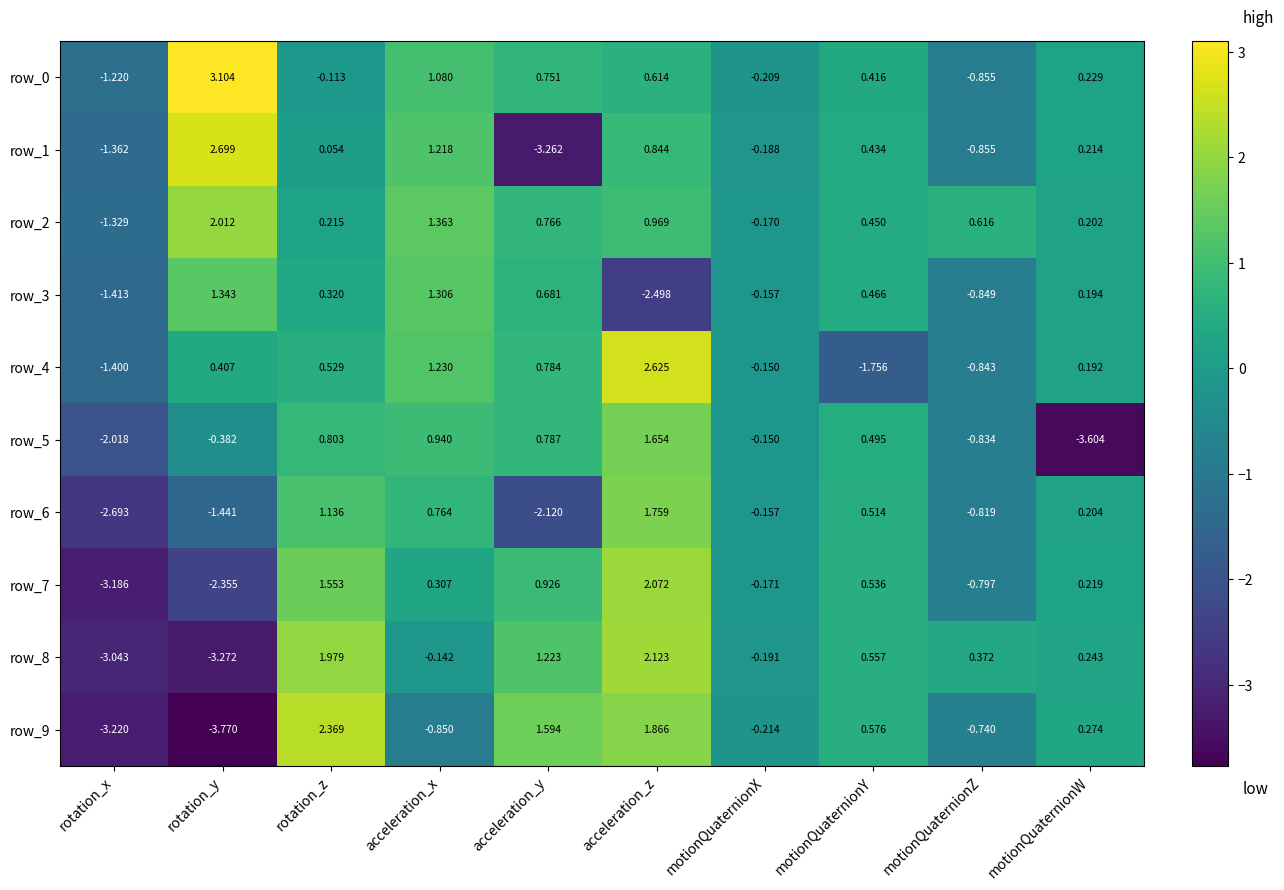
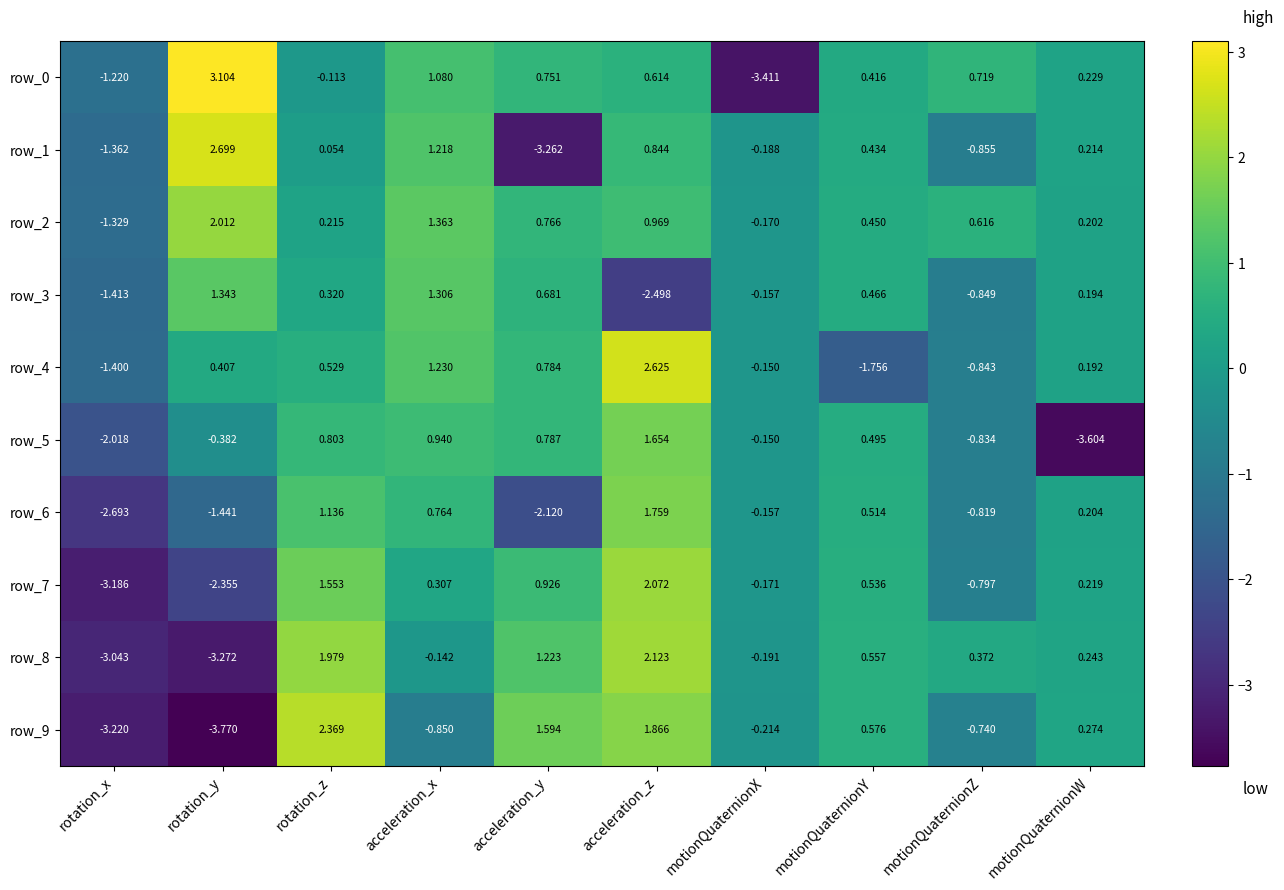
  {
    "row_0": {
      "rotation_x": -1.220,
      "rotation_y": 3.104,
      "rotation_z": -0.113,
      "acceleration_x": 1.080,
      "acceleration_y": 0.751,
      "acceleration_z": 0.614,
-     "motionQuaternionX": -0.209,
+     "motionQuaternionX": -3.411,
      "motionQuaternionY": 0.416,
-     "motionQuaternionZ": -0.855,
+     "motionQuaternionZ": 0.719,
      "motionQuaternionW": 0.229
    },
    "row_1": {
      "rotation_x": -1.362,
      "rotation_y": 2.699,
      "rotation_z": 0.054,
      "acceleration_x": 1.218,
      "acceleration_y": -3.262,
      "acceleration_z": 0.844,
      "motionQuaternionX": -0.188,
      "motionQuaternionY": 0.434,
      "motionQuaternionZ": -0.855,
      "motionQuaternionW": 0.214
    },
    "row_2": {
      "rotation_x": -1.329,
      "rotation_y": 2.012,
      "rotation_z": 0.215,
      "acceleration_x": 1.363,
      "acceleration_y": 0.766,
      "acceleration_z": 0.969,
      "motionQuaternionX": -0.170,
      "motionQuaternionY": 0.450,
      "motionQuaternionZ": 0.616,
      "motionQuaternionW": 0.202
    },
    "row_3": {
      "rotation_x": -1.413,
      "rotation_y": 1.343,
      "rotation_z": 0.320,
      "acceleration_x": 1.306,
      "acceleration_y": 0.681,
      "acceleration_z": -2.498,
      "motionQuaternionX": -0.157,
      "motionQuaternionY": 0.466,
      "motionQuaternionZ": -0.849,
      "motionQuaternionW": 0.194
    },
    "row_4": {
      "rotation_x": -1.400,
      "rotation_y": 0.407,
      "rotation_z": 0.529,
      "acceleration_x": 1.230,
      "acceleration_y": 0.784,
      "acceleration_z": 2.625,
      "motionQuaternionX": -0.150,
      "motionQuaternionY": -1.756,
      "motionQuaternionZ": -0.843,
      "motionQuaternionW": 0.192
    },
    "row_5": {
      "rotation_x": -2.018,
      "rotation_y": -0.382,
      "rotation_z": 0.803,
      "acceleration_x": 0.940,
      "acceleration_y": 0.787,
      "acceleration_z": 1.654,
      "motionQuaternionX": -0.150,
      "motionQuaternionY": 0.495,
      "motionQuaternionZ": -0.834,
      "motionQuaternionW": -3.604
    },
    "row_6": {
      "rotation_x": -2.693,
      "rotation_y": -1.441,
      "rotation_z": 1.136,
      "acceleration_x": 0.764,
      "acceleration_y": -2.120,
      "acceleration_z": 1.759,
      "motionQuaternionX": -0.157,
      "motionQuaternionY": 0.514,
      "motionQuaternionZ": -0.819,
      "motionQuaternionW": 0.204
    },
    "row_7": {
      "rotation_x": -3.186,
      "rotation_y": -2.355,
      "rotation_z": 1.553,
      "acceleration_x": 0.307,
      "acceleration_y": 0.926,
      "acceleration_z": 2.072,
      "motionQuaternionX": -0.171,
      "motionQuaternionY": 0.536,
      "motionQuaternionZ": -0.797,
      "motionQuaternionW": 0.219
    },
    "row_8": {
      "rotation_x": -3.043,
      "rotation_y": -3.272,
      "rotation_z": 1.979,
      "acceleration_x": -0.142,
      "acceleration_y": 1.223,
      "acceleration_z": 2.123,
      "motionQuaternionX": -0.191,
      "motionQuaternionY": 0.557,
      "motionQuaternionZ": 0.372,
      "motionQuaternionW": 0.243
    },
    "row_9": {
      "rotation_x": -3.220,
      "rotation_y": -3.770,
      "rotation_z": 2.369,
      "acceleration_x": -0.850,
      "acceleration_y": 1.594,
      "acceleration_z": 1.866,
      "motionQuaternionX": -0.214,
      "motionQuaternionY": 0.576,
      "motionQuaternionZ": -0.740,
      "motionQuaternionW": 0.274
    }
  }
